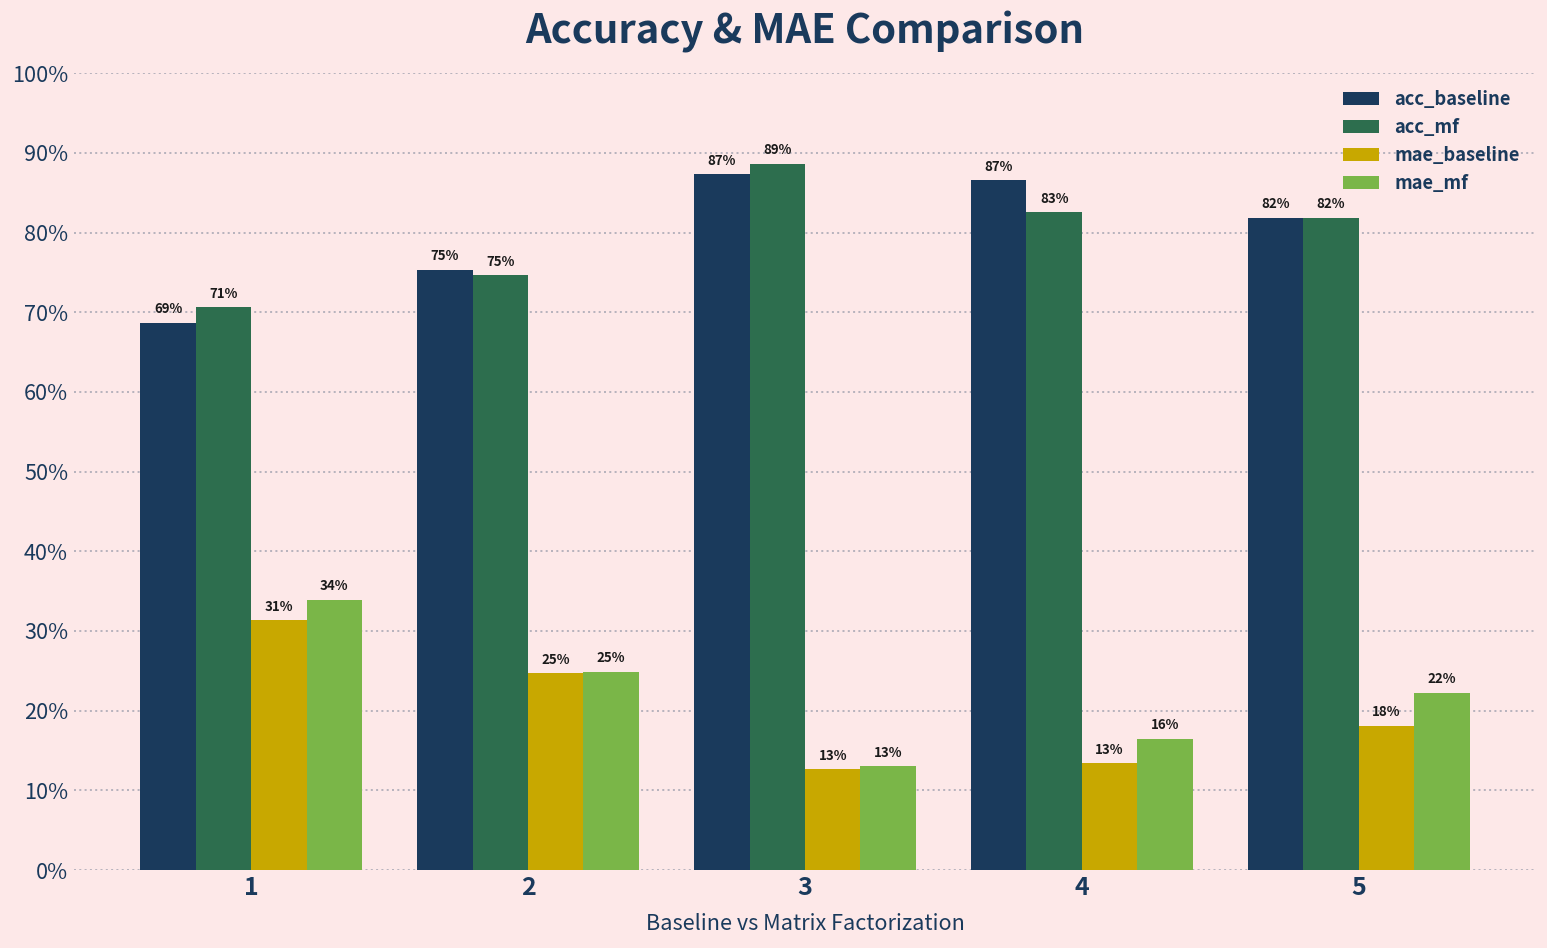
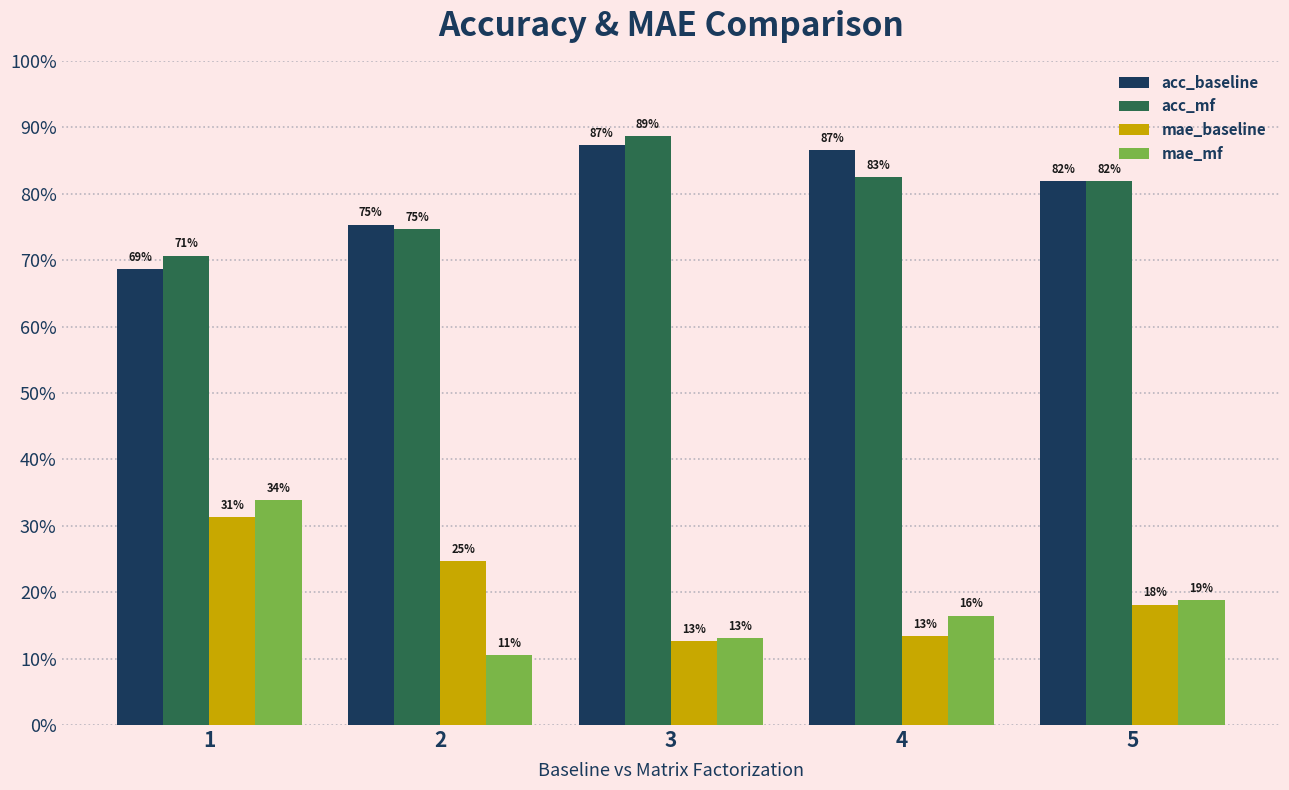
  {
    "mae_baseline": {
      "1": "31%",
      "2": "25%",
      "3": "13%",
      "4": "13%",
      "5": "18%"
    },
    "mae_mf": {
      "1": "34%",
-     "2": "25%",
+     "2": "11%",
      "3": "13%",
      "4": "16%",
-     "5": "22%"
+     "5": "19%"
    }
  }
